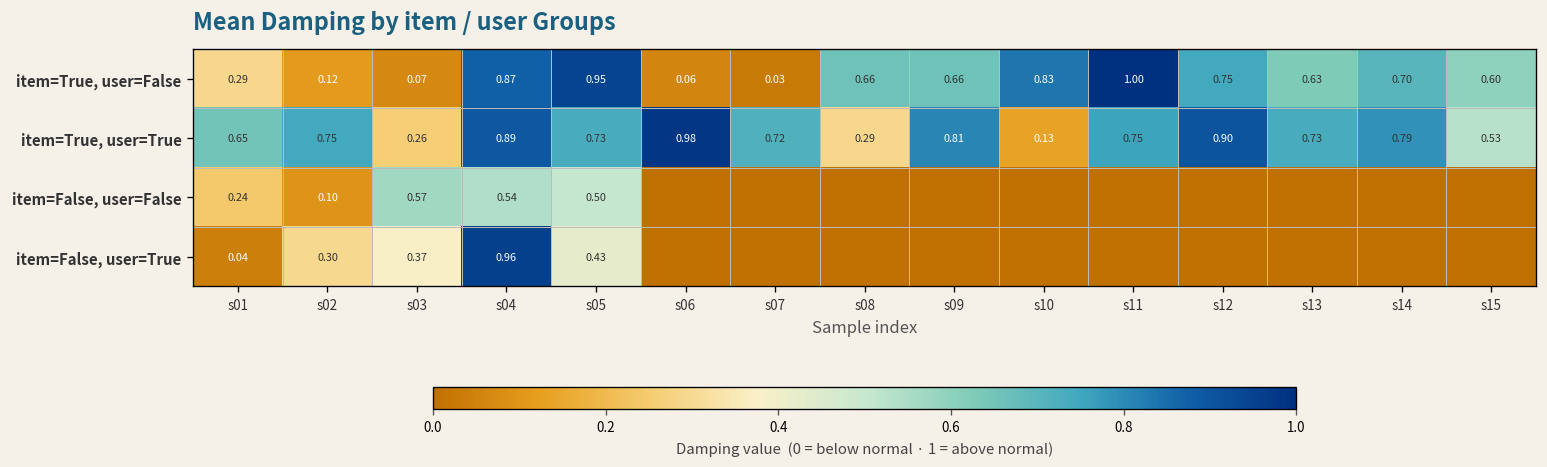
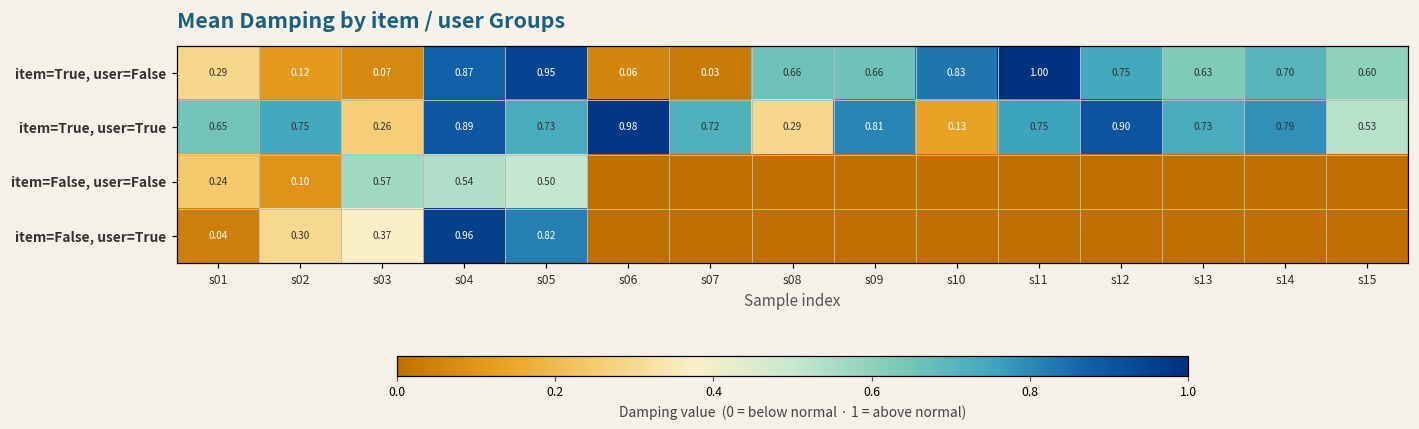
  {
    "item=True, user=False": {
      "s01": 0.29,
      "s02": 0.12,
      "s03": 0.07,
      "s04": 0.87,
      "s05": 0.95,
      "s06": 0.06,
      "s07": 0.03,
      "s08": 0.66,
      "s09": 0.66,
      "s10": 0.83,
      "s11": 1.00,
      "s12": 0.75,
      "s13": 0.63,
      "s14": 0.70,
      "s15": 0.60
    },
    "item=True, user=True": {
      "s01": 0.65,
      "s02": 0.75,
      "s03": 0.26,
      "s04": 0.89,
      "s05": 0.73,
      "s06": 0.98,
      "s07": 0.72,
      "s08": 0.29,
      "s09": 0.81,
      "s10": 0.13,
      "s11": 0.75,
      "s12": 0.90,
      "s13": 0.73,
      "s14": 0.79,
      "s15": 0.53
    },
    "item=False, user=False": {
      "s01": 0.24,
      "s02": 0.10,
      "s03": 0.57,
      "s04": 0.54,
      "s05": 0.50
    },
    "item=False, user=True": {
      "s01": 0.04,
      "s02": 0.30,
      "s03": 0.37,
      "s04": 0.96,
-     "s05": 0.43
+     "s05": 0.82
    }
  }
